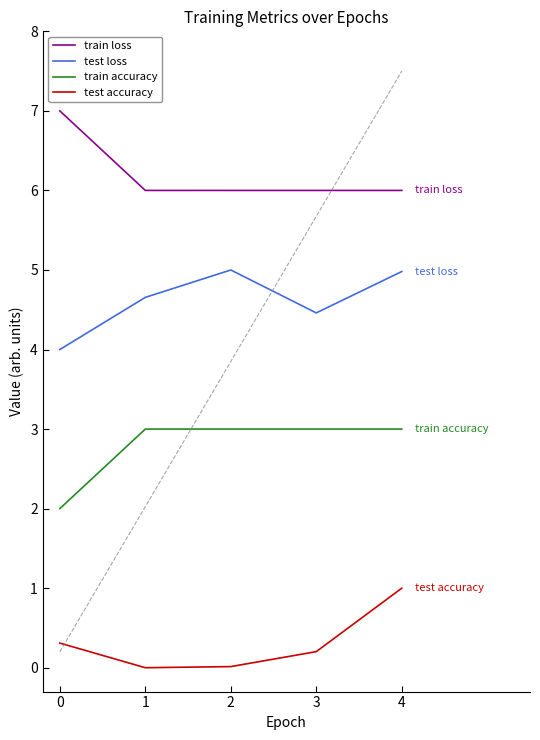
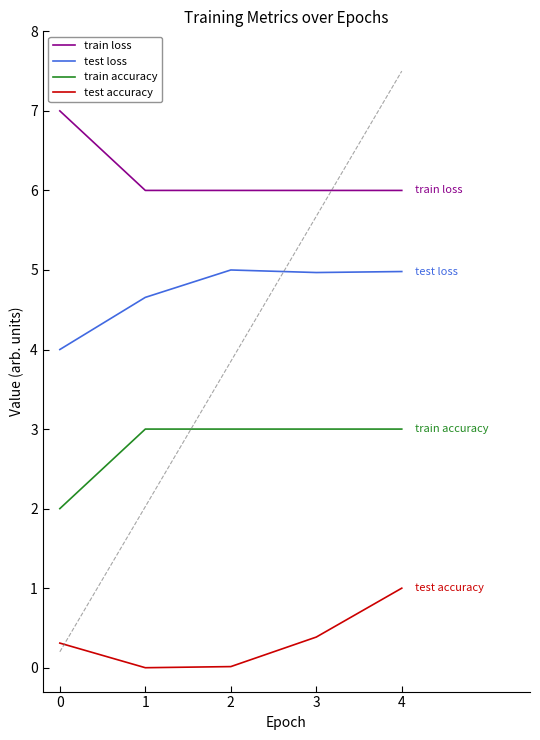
  {
    "train loss": {
      "0": 7.0,
      "1": 6.0,
      "2": 6.0,
      "3": 6.0,
      "4": 6.0
    },
    "test loss": {
      "0": 4.0,
      "1": 4.7,
      "2": 5.0,
-     "3": 4.5,
+     "3": 5.0,
      "4": 5.0
    },
    "train accuracy": {
      "0": 2.0,
      "1": 3.0,
      "2": 3.0,
      "3": 3.0,
      "4": 3.0
    },
    "test accuracy": {
      "0": 0.3,
      "1": 0.0,
      "2": 0.0,
-     "3": 0.2,
+     "3": 0.4,
      "4": 1.0
    }
  }
